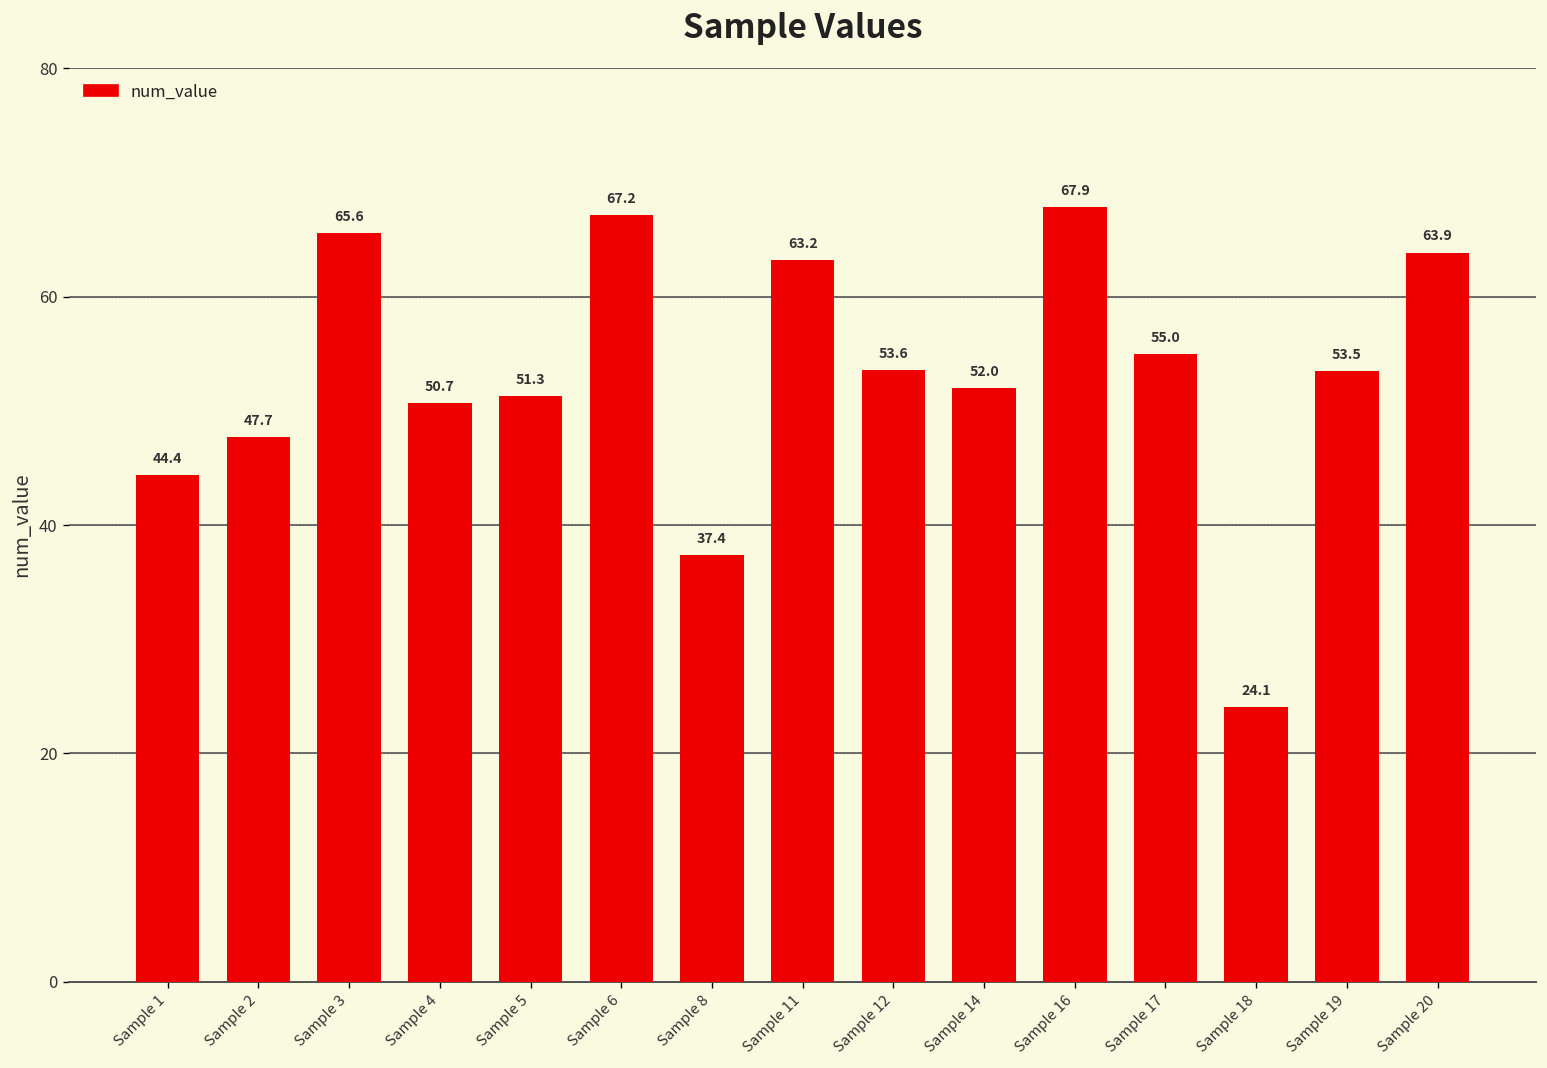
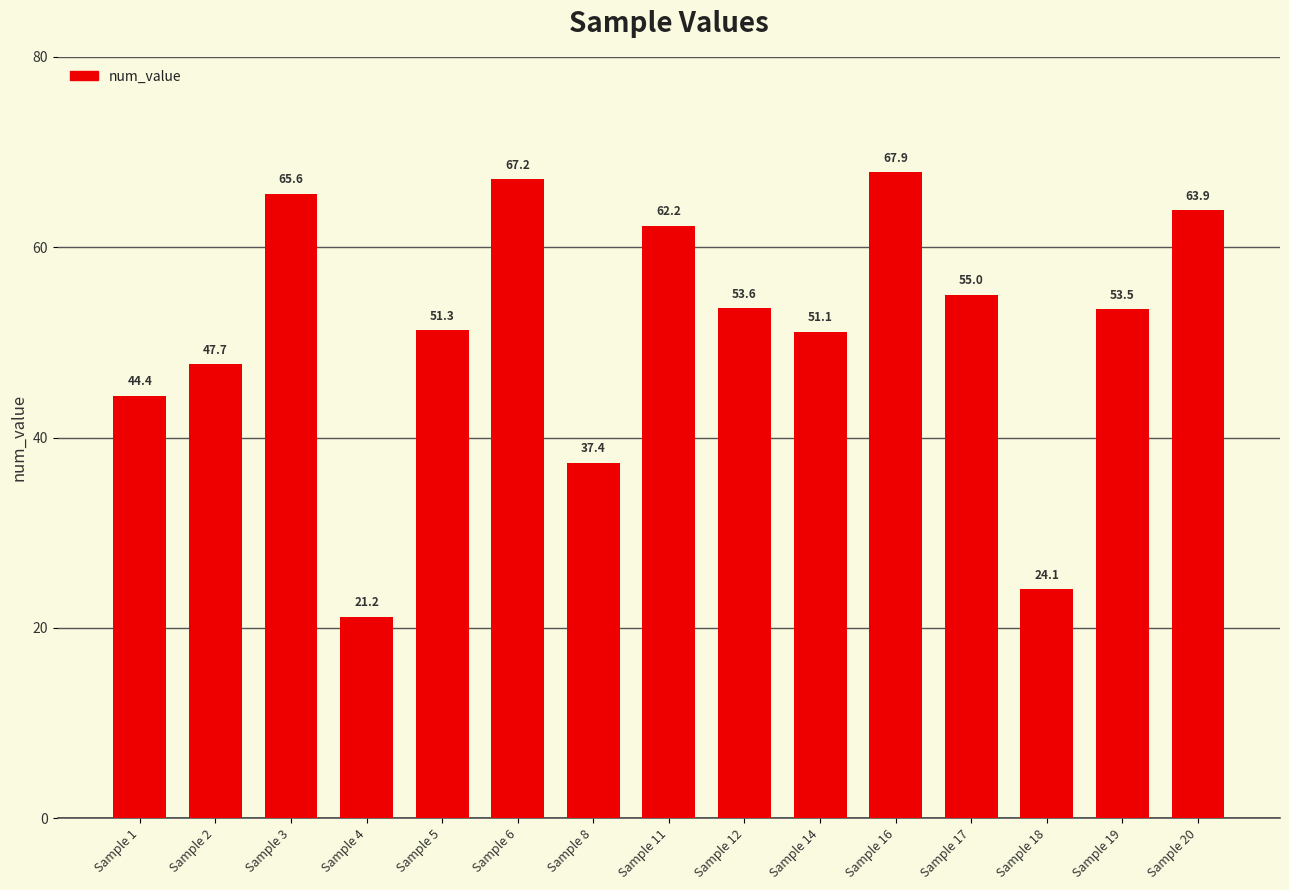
  {
    "Sample 1": 44.4,
    "Sample 2": 47.7,
    "Sample 3": 65.6,
-   "Sample 4": 50.7,
+   "Sample 4": 21.2,
    "Sample 5": 51.3,
    "Sample 6": 67.2,
    "Sample 8": 37.4,
-   "Sample 11": 63.2,
+   "Sample 11": 62.2,
    "Sample 12": 53.6,
-   "Sample 14": 52.0,
+   "Sample 14": 51.1,
    "Sample 16": 67.9,
    "Sample 17": 55.0,
    "Sample 18": 24.1,
    "Sample 19": 53.5,
    "Sample 20": 63.9
  }
